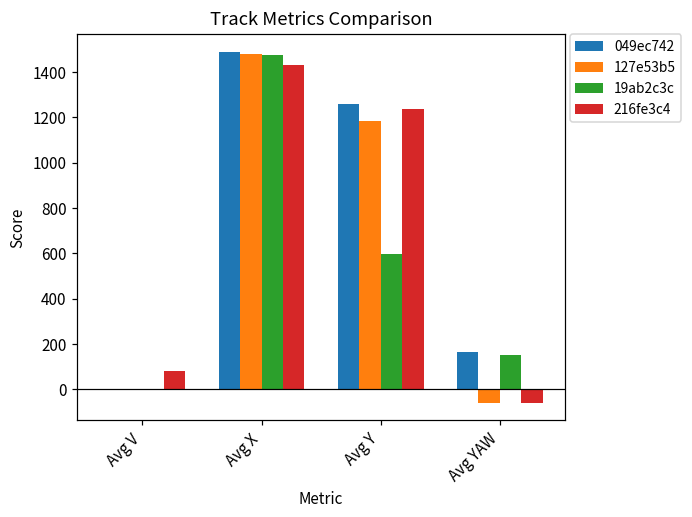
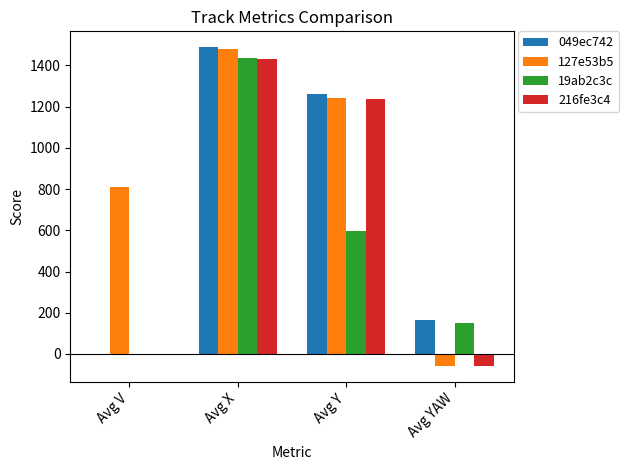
  {
    "049ec742": {
      "Avg X": 1490,
      "Avg Y": 1260,
      "Avg YAW": 160
    },
    "127e53b5": {
-     "Avg V": 0,
+     "Avg V": 810,
      "Avg X": 1480,
-     "Avg Y": 1190,
+     "Avg Y": 1240,
      "Avg YAW": -60
    },
    "19ab2c3c": {
-     "Avg X": 1480,
+     "Avg X": 1440,
      "Avg Y": 600,
      "Avg YAW": 150
    },
    "216fe3c4": {
-     "Avg V": 80,
+     "Avg V": 0,
      "Avg X": 1430,
      "Avg Y": 1240,
      "Avg YAW": -60
    }
  }
